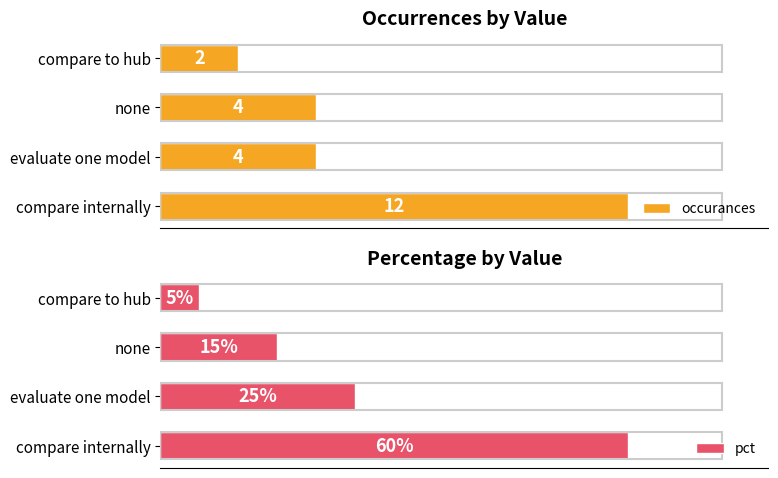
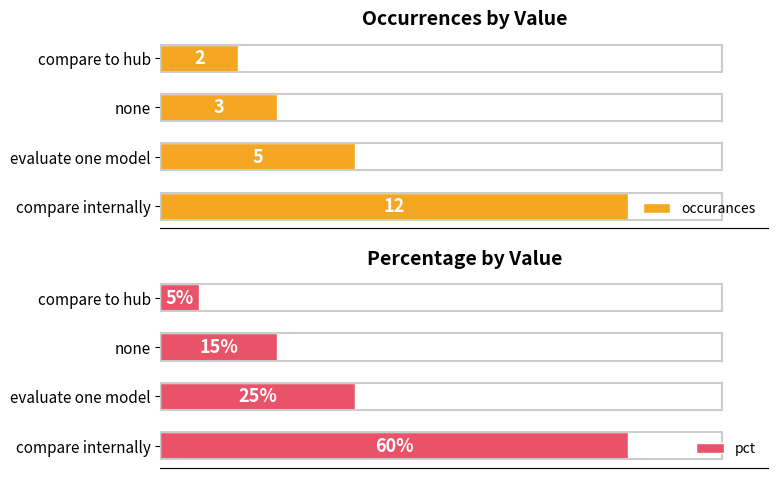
  {
    "Occurrences by Value": {
      "compare to hub": "2",
-     "none": "4",
-     "evaluate one model": "4",
+     "none": "3",
+     "evaluate one model": "5",
      "compare internally": "12"
    },
    "Percentage by Value": {
      "compare to hub": "5%",
      "none": "15%",
      "evaluate one model": "25%",
      "compare internally": "60%"
    }
  }
